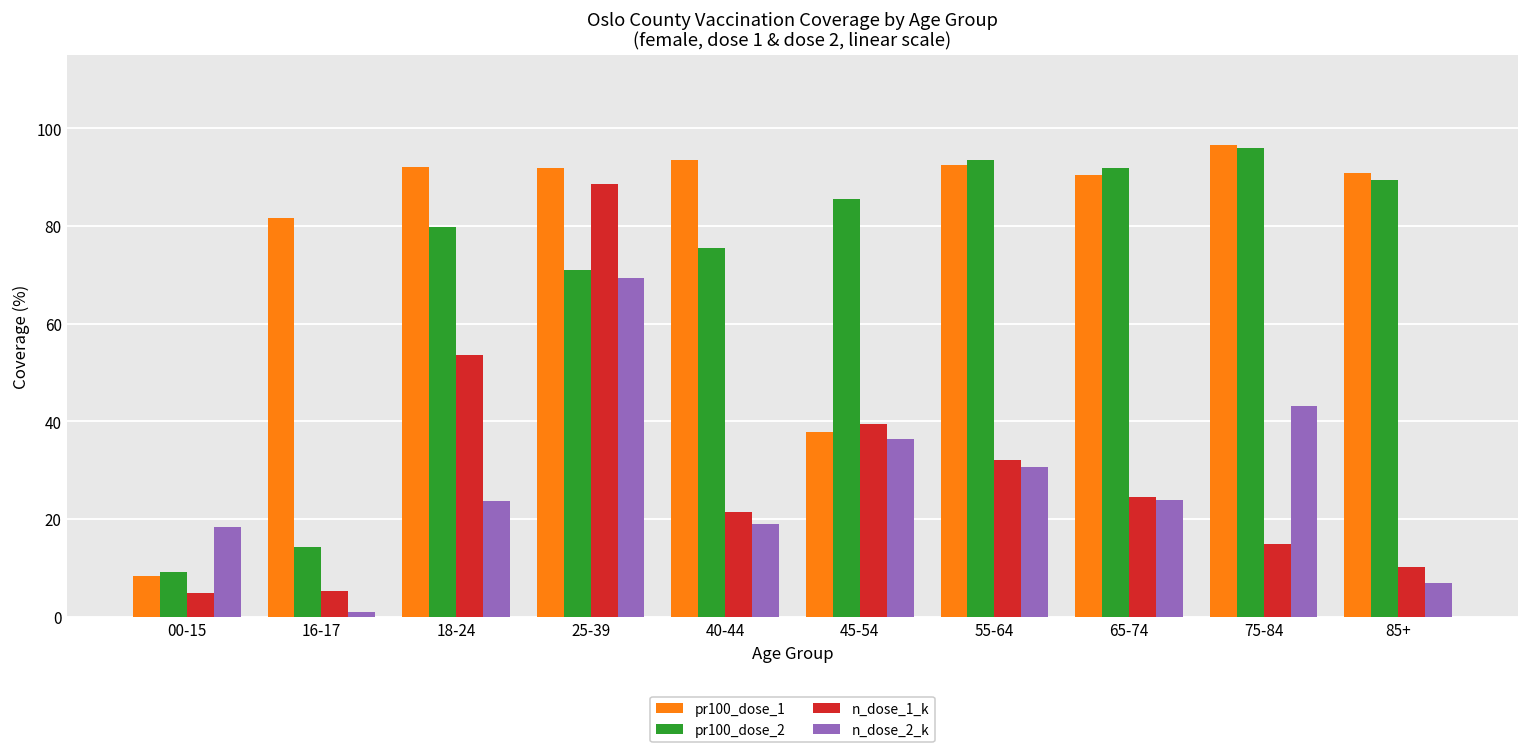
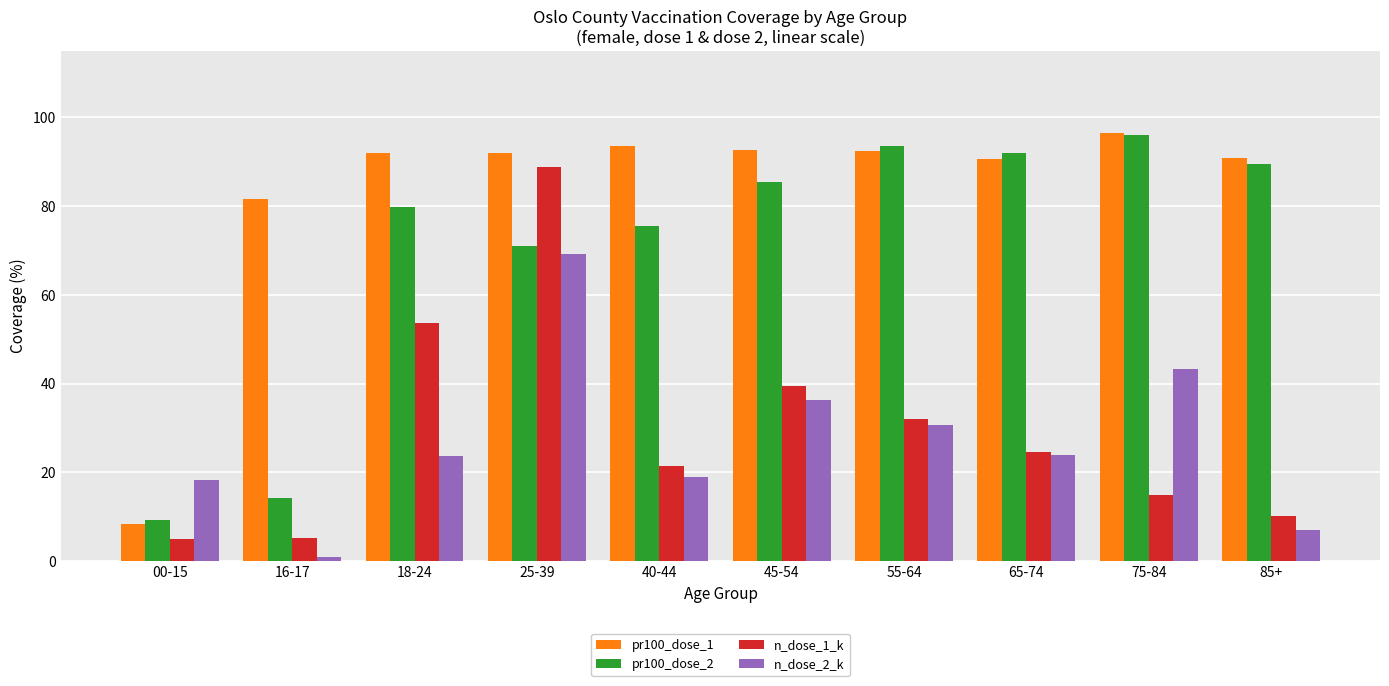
  {
    "pr100_dose_1": {
      "00-15": 8,
      "16-17": 82,
      "18-24": 92,
      "25-39": 92,
      "40-44": 93,
-     "45-54": 38,
+     "45-54": 93,
      "55-64": 92,
      "65-74": 91,
      "75-84": 97,
      "85+": 91
    },
    "pr100_dose_2": {
      "00-15": 9,
      "16-17": 14,
      "18-24": 80,
      "25-39": 71,
      "40-44": 76,
      "45-54": 85,
      "55-64": 94,
      "65-74": 92,
      "75-84": 96,
      "85+": 89
    },
    "n_dose_1_k": {
      "00-15": 5,
      "16-17": 5,
      "18-24": 54,
      "25-39": 89,
      "40-44": 22,
      "45-54": 39,
      "55-64": 32,
      "65-74": 25,
      "75-84": 15,
      "85+": 10
    },
    "n_dose_2_k": {
      "00-15": 18,
      "16-17": 1,
      "18-24": 24,
      "25-39": 69,
      "40-44": 19,
      "45-54": 36,
      "55-64": 31,
      "65-74": 24,
      "75-84": 43,
      "85+": 7
    }
  }
